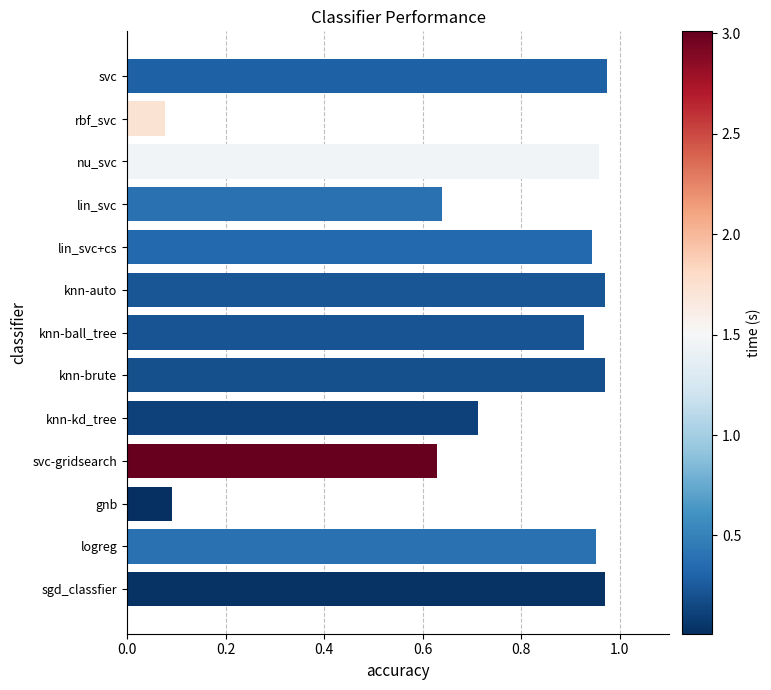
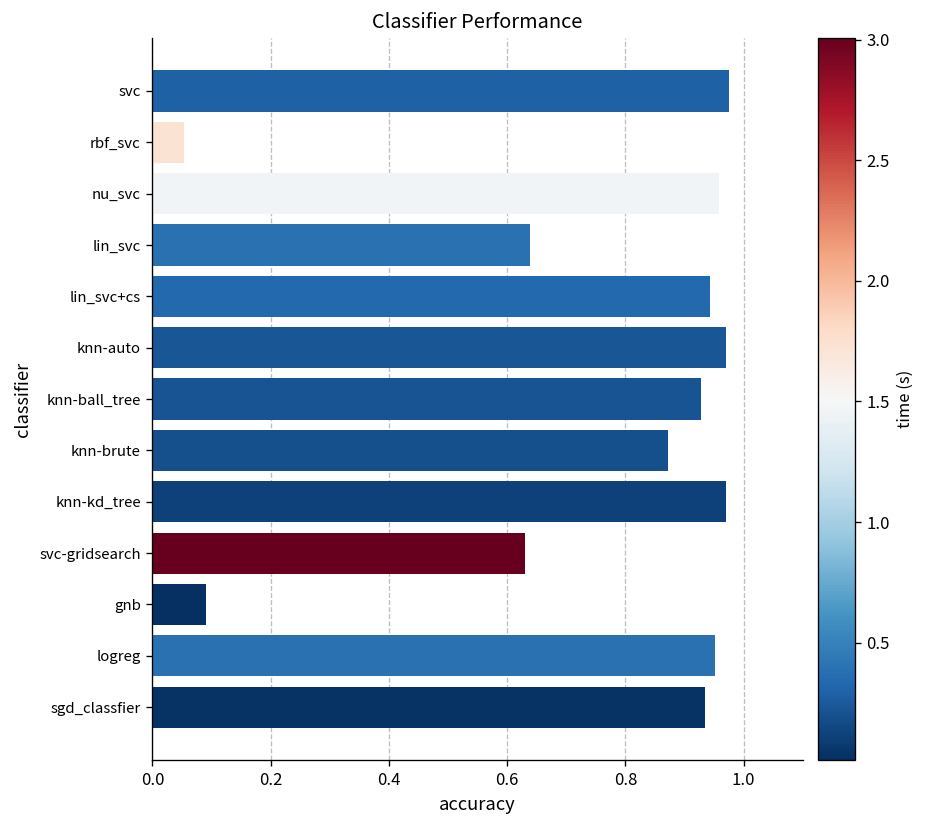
  {
    "svc": 0.97,
-   "rbf_svc": 0.08,
+   "rbf_svc": 0.05,
    "nu_svc": 0.96,
    "lin_svc": 0.64,
    "lin_svc+cs": 0.94,
    "knn-auto": 0.97,
    "knn-ball_tree": 0.93,
-   "knn-brute": 0.97,
-   "knn-kd_tree": 0.71,
+   "knn-brute": 0.87,
+   "knn-kd_tree": 0.97,
    "svc-gridsearch": 0.63,
    "gnb": 0.09,
    "logreg": 0.95,
-   "sgd_classfier": 0.97
+   "sgd_classfier": 0.93
  }
